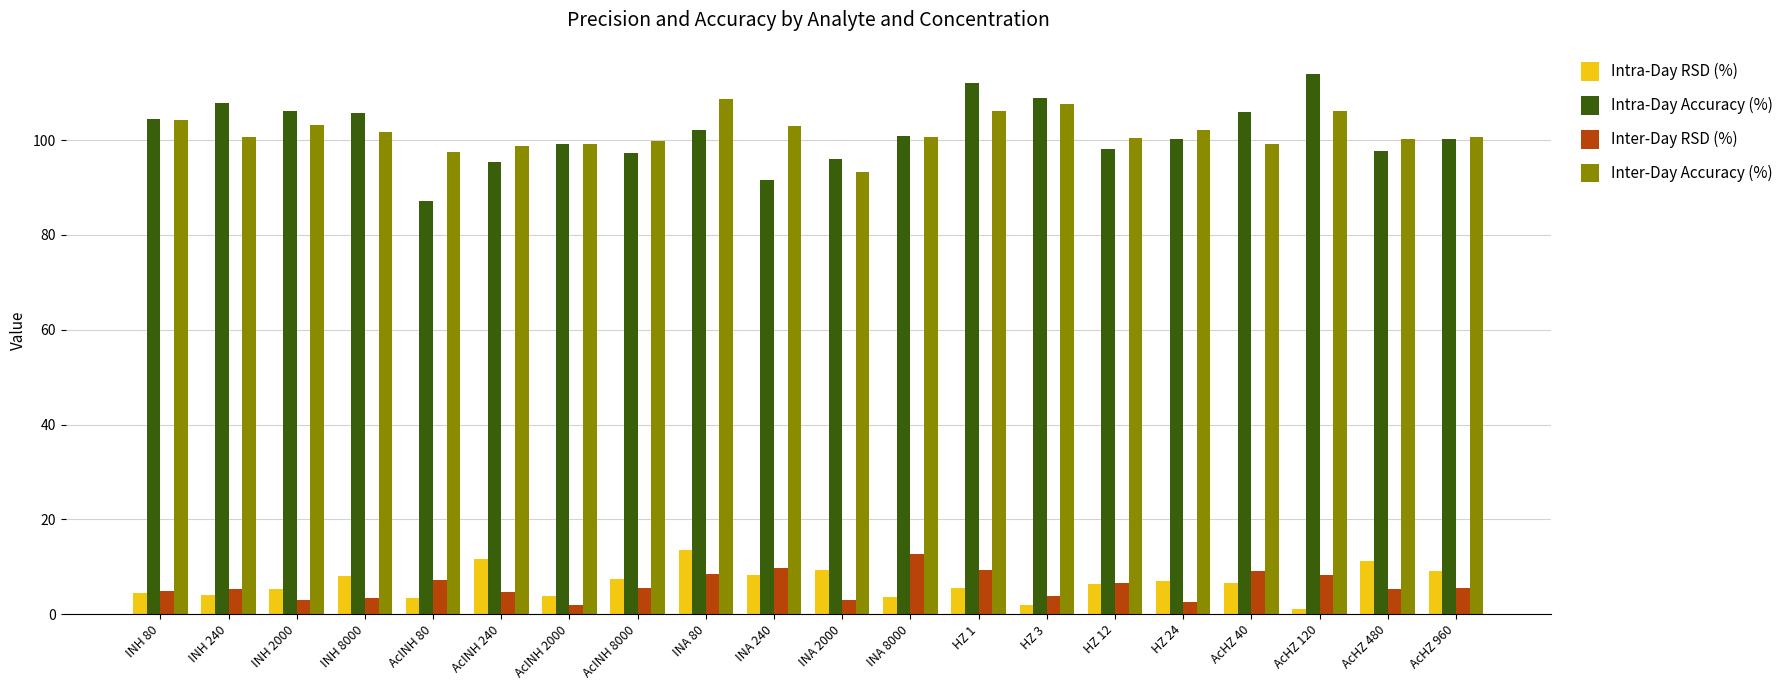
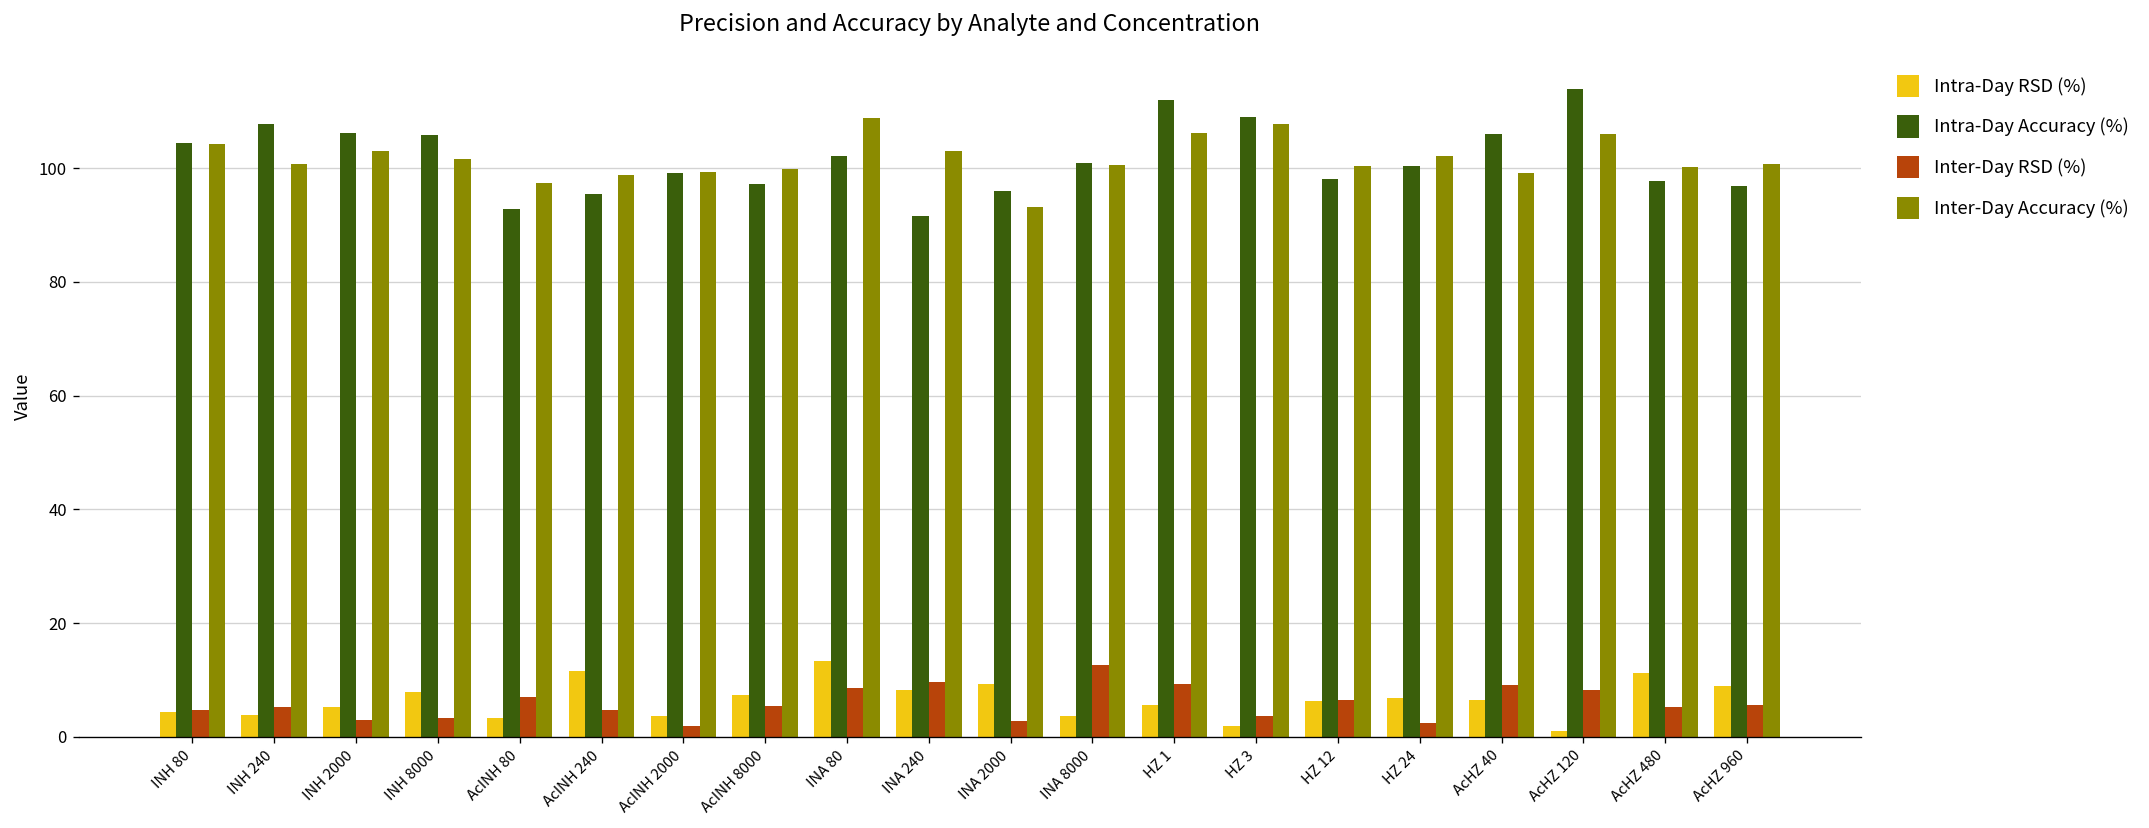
  {
    "Intra-Day RSD (%)": {
      "INH 80": 4,
      "INH 240": 4,
      "INH 2000": 5,
      "INH 8000": 8,
      "AcINH 80": 3,
      "AcINH 240": 12,
      "AcINH 2000": 4,
      "AcINH 8000": 7,
      "INA 80": 13,
      "INA 240": 8,
      "INA 2000": 9,
      "INA 8000": 4,
      "HZ 1": 6,
      "HZ 3": 2,
      "HZ 12": 6,
      "HZ 24": 7,
      "AcHZ 40": 7,
      "AcHZ 120": 1,
      "AcHZ 480": 11,
      "AcHZ 960": 9
    },
    "Intra-Day Accuracy (%)": {
      "INH 80": 104,
      "INH 240": 108,
      "INH 2000": 106,
      "INH 8000": 106,
-     "AcINH 80": 87,
+     "AcINH 80": 93,
      "AcINH 240": 95,
      "AcINH 2000": 99,
      "AcINH 8000": 97,
      "INA 80": 102,
      "INA 240": 92,
      "INA 2000": 96,
      "INA 8000": 101,
      "HZ 1": 112,
      "HZ 3": 109,
      "HZ 12": 98,
      "HZ 24": 100,
      "AcHZ 40": 106,
      "AcHZ 120": 114,
      "AcHZ 480": 98,
-     "AcHZ 960": 100
+     "AcHZ 960": 97
    },
    "Inter-Day RSD (%)": {
      "INH 80": 5,
      "INH 240": 5,
      "INH 2000": 3,
      "INH 8000": 3,
      "AcINH 80": 7,
      "AcINH 240": 5,
      "AcINH 2000": 2,
      "AcINH 8000": 5,
      "INA 80": 9,
      "INA 240": 10,
      "INA 2000": 3,
      "INA 8000": 13,
      "HZ 1": 9,
      "HZ 3": 4,
      "HZ 12": 6,
      "HZ 24": 2,
      "AcHZ 40": 9,
      "AcHZ 120": 8,
      "AcHZ 480": 5,
      "AcHZ 960": 6
    },
    "Inter-Day Accuracy (%)": {
      "INH 80": 104,
      "INH 240": 101,
      "INH 2000": 103,
      "INH 8000": 102,
      "AcINH 80": 97,
      "AcINH 240": 99,
      "AcINH 2000": 99,
      "AcINH 8000": 100,
      "INA 80": 109,
      "INA 240": 103,
      "INA 2000": 93,
      "INA 8000": 101,
      "HZ 1": 106,
      "HZ 3": 108,
      "HZ 12": 100,
      "HZ 24": 102,
      "AcHZ 40": 99,
      "AcHZ 120": 106,
      "AcHZ 480": 100,
      "AcHZ 960": 101
    }
  }
